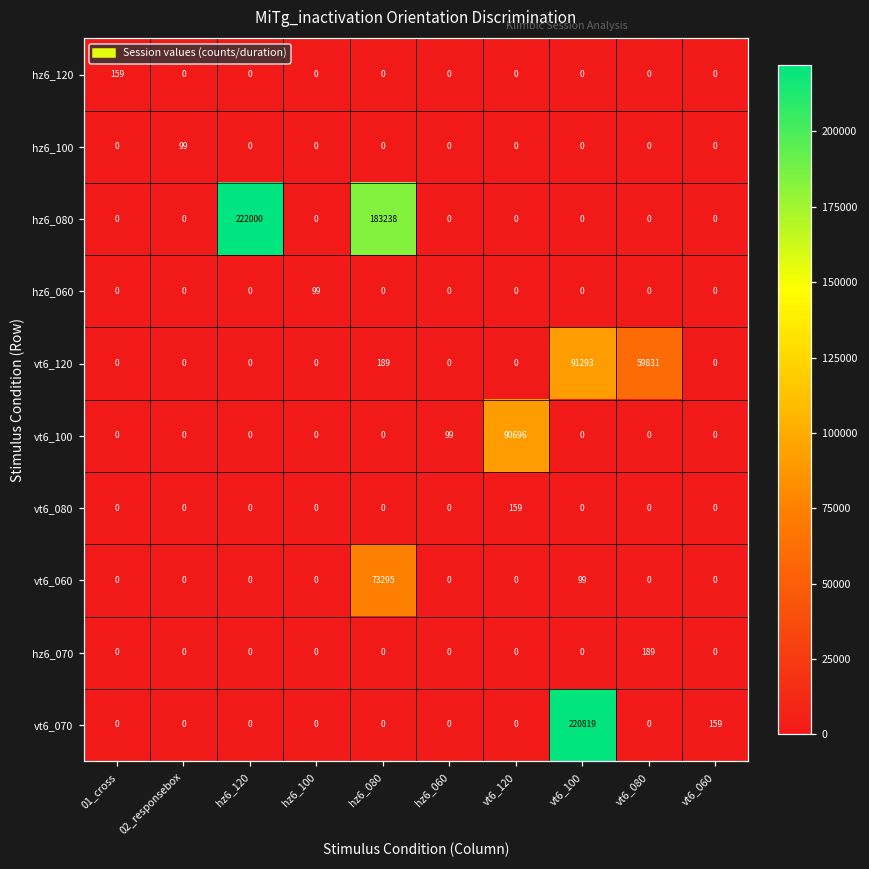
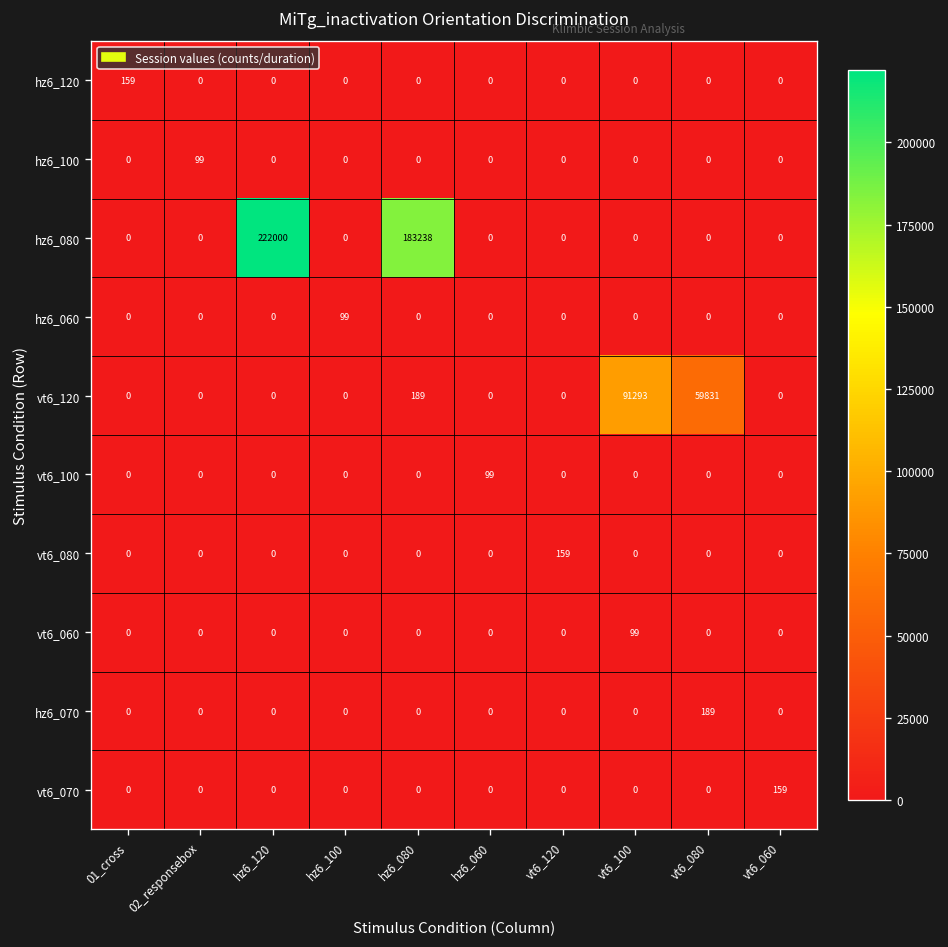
  {
    "hz6_120": {
      "01_cross": 159,
      "02_responsebox": 0,
      "hz6_120": 0,
      "hz6_100": 0,
      "hz6_080": 0,
      "hz6_060": 0,
      "vt6_120": 0,
      "vt6_100": 0,
      "vt6_080": 0,
      "vt6_060": 0
    },
    "hz6_100": {
      "01_cross": 0,
      "02_responsebox": 99,
      "hz6_120": 0,
      "hz6_100": 0,
      "hz6_080": 0,
      "hz6_060": 0,
      "vt6_120": 0,
      "vt6_100": 0,
      "vt6_080": 0,
      "vt6_060": 0
    },
    "hz6_080": {
      "01_cross": 0,
      "02_responsebox": 0,
      "hz6_120": 222000,
      "hz6_100": 0,
      "hz6_080": 183238,
      "hz6_060": 0,
      "vt6_120": 0,
      "vt6_100": 0,
      "vt6_080": 0,
      "vt6_060": 0
    },
    "hz6_060": {
      "01_cross": 0,
      "02_responsebox": 0,
      "hz6_120": 0,
      "hz6_100": 99,
      "hz6_080": 0,
      "hz6_060": 0,
      "vt6_120": 0,
      "vt6_100": 0,
      "vt6_080": 0,
      "vt6_060": 0
    },
    "vt6_120": {
      "01_cross": 0,
      "02_responsebox": 0,
      "hz6_120": 0,
      "hz6_100": 0,
      "hz6_080": 189,
      "hz6_060": 0,
      "vt6_120": 0,
      "vt6_100": 91293,
      "vt6_080": 59831,
      "vt6_060": 0
    },
    "vt6_100": {
      "01_cross": 0,
      "02_responsebox": 0,
      "hz6_120": 0,
      "hz6_100": 0,
      "hz6_080": 0,
      "hz6_060": 99,
-     "vt6_120": 90696,
+     "vt6_120": 0,
      "vt6_100": 0,
      "vt6_080": 0,
      "vt6_060": 0
    },
    "vt6_080": {
      "01_cross": 0,
      "02_responsebox": 0,
      "hz6_120": 0,
      "hz6_100": 0,
      "hz6_080": 0,
      "hz6_060": 0,
      "vt6_120": 159,
      "vt6_100": 0,
      "vt6_080": 0,
      "vt6_060": 0
    },
    "vt6_060": {
      "01_cross": 0,
      "02_responsebox": 0,
      "hz6_120": 0,
      "hz6_100": 0,
-     "hz6_080": 73295,
+     "hz6_080": 0,
      "hz6_060": 0,
      "vt6_120": 0,
      "vt6_100": 99,
      "vt6_080": 0,
      "vt6_060": 0
    },
    "hz6_070": {
      "01_cross": 0,
      "02_responsebox": 0,
      "hz6_120": 0,
      "hz6_100": 0,
      "hz6_080": 0,
      "hz6_060": 0,
      "vt6_120": 0,
      "vt6_100": 0,
      "vt6_080": 189,
      "vt6_060": 0
    },
    "vt6_070": {
      "01_cross": 0,
      "02_responsebox": 0,
      "hz6_120": 0,
      "hz6_100": 0,
      "hz6_080": 0,
      "hz6_060": 0,
      "vt6_120": 0,
-     "vt6_100": 220819,
+     "vt6_100": 0,
      "vt6_080": 0,
      "vt6_060": 159
    }
  }
